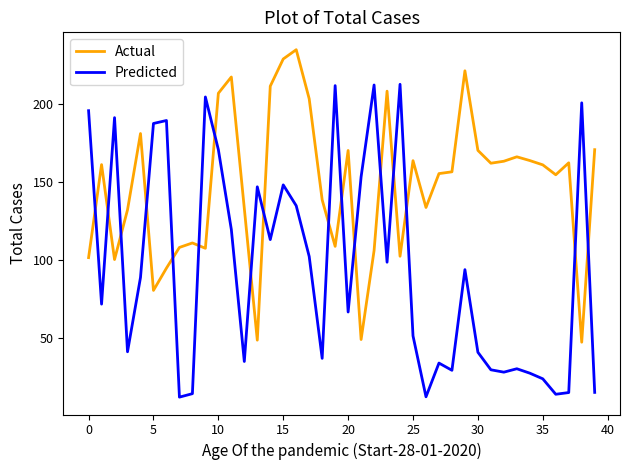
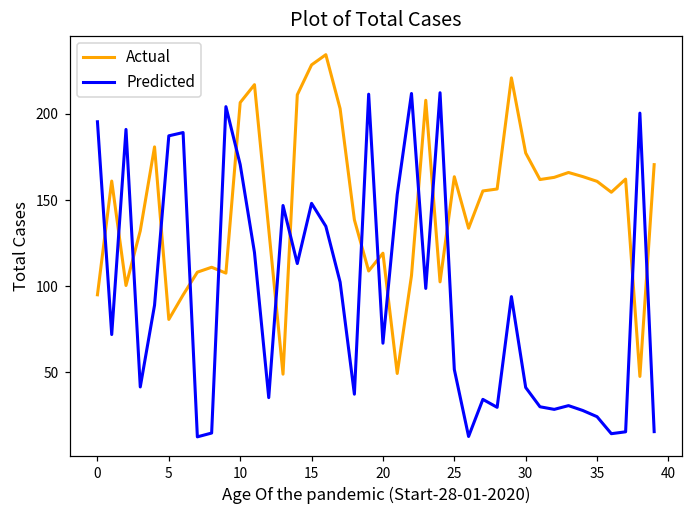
  {
    "Actual": {
-     "0": 102,
+     "0": 95,
      "5": 81,
      "10": 207,
      "15": 228,
-     "20": 170,
+     "20": 119,
      "25": 164,
-     "30": 170,
+     "30": 177,
      "35": 161
    },
    "Predicted": {
      "0": 195,
      "5": 187,
      "10": 171,
      "15": 148,
      "20": 67,
      "25": 52,
      "30": 41,
      "35": 24
    }
  }
